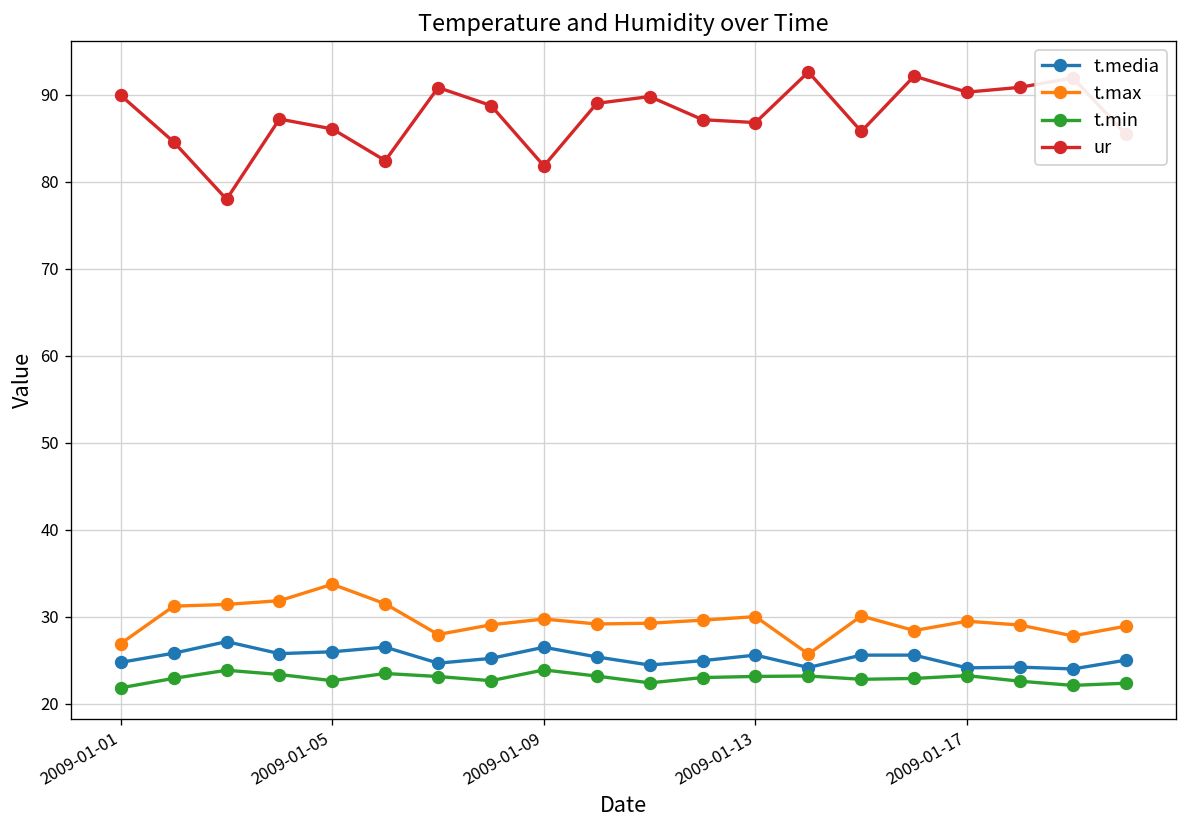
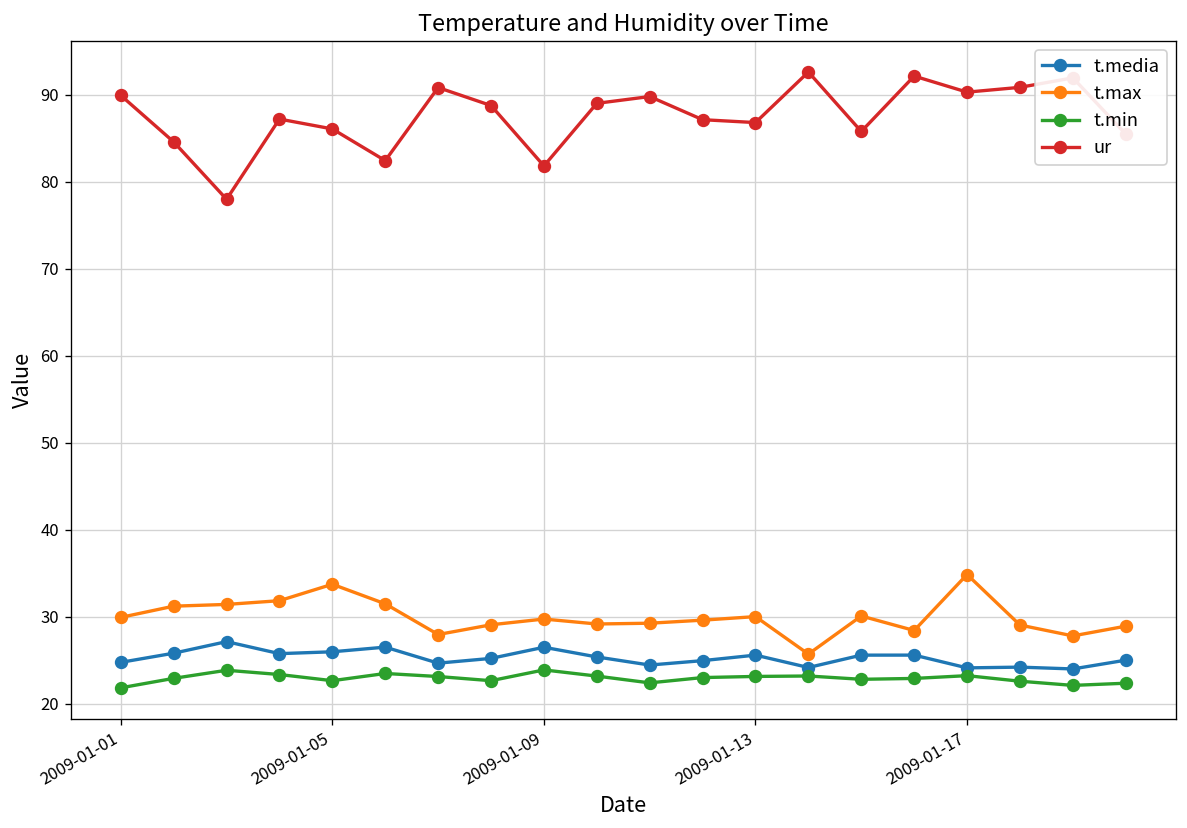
  {
    "t.media": {
      "2009-01-01": 25,
      "2009-01-05": 26,
      "2009-01-09": 26,
      "2009-01-13": 26,
      "2009-01-17": 24
    },
    "t.max": {
-     "2009-01-01": 27,
+     "2009-01-01": 30,
      "2009-01-05": 34,
      "2009-01-09": 30,
      "2009-01-13": 30,
-     "2009-01-17": 29
+     "2009-01-17": 35
    },
    "t.min": {
      "2009-01-01": 22,
      "2009-01-05": 23,
      "2009-01-09": 24,
      "2009-01-13": 23,
      "2009-01-17": 23
    },
    "ur": {
      "2009-01-01": 90,
      "2009-01-05": 86,
      "2009-01-09": 82,
      "2009-01-13": 87,
      "2009-01-17": 90
    }
  }
